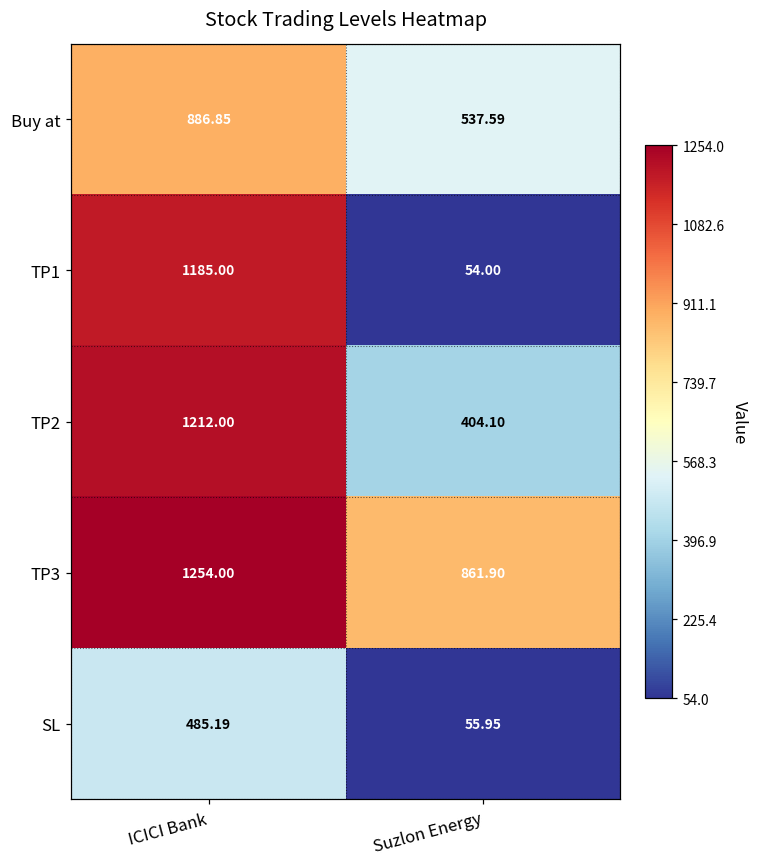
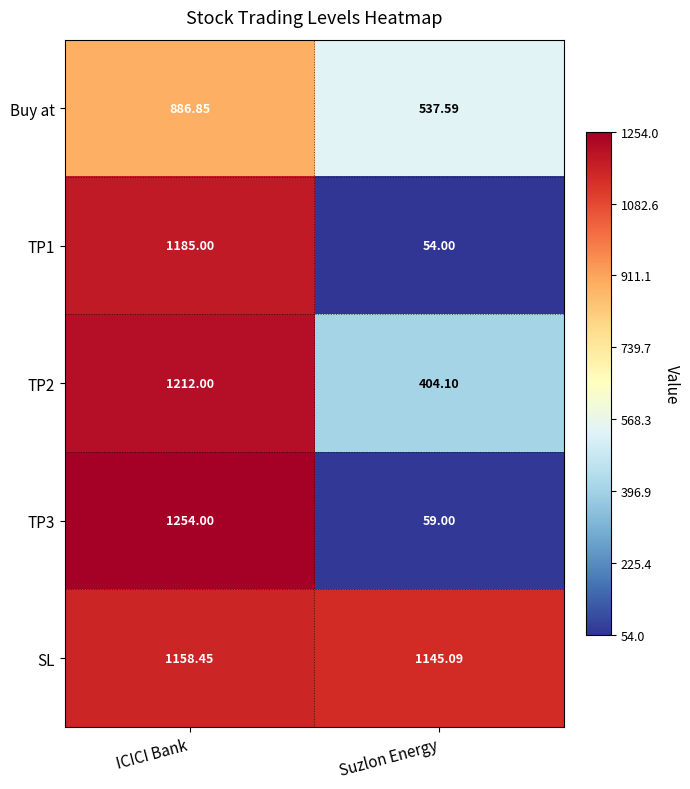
  {
    "Buy at": {
      "ICICI Bank": 886.85,
      "Suzlon Energy": 537.59
    },
    "TP1": {
      "ICICI Bank": 1185.00,
      "Suzlon Energy": 54.00
    },
    "TP2": {
      "ICICI Bank": 1212.00,
      "Suzlon Energy": 404.10
    },
    "TP3": {
      "ICICI Bank": 1254.00,
-     "Suzlon Energy": 861.90
+     "Suzlon Energy": 59.00
    },
    "SL": {
-     "ICICI Bank": 485.19,
-     "Suzlon Energy": 55.95
+     "ICICI Bank": 1158.45,
+     "Suzlon Energy": 1145.09
    }
  }
